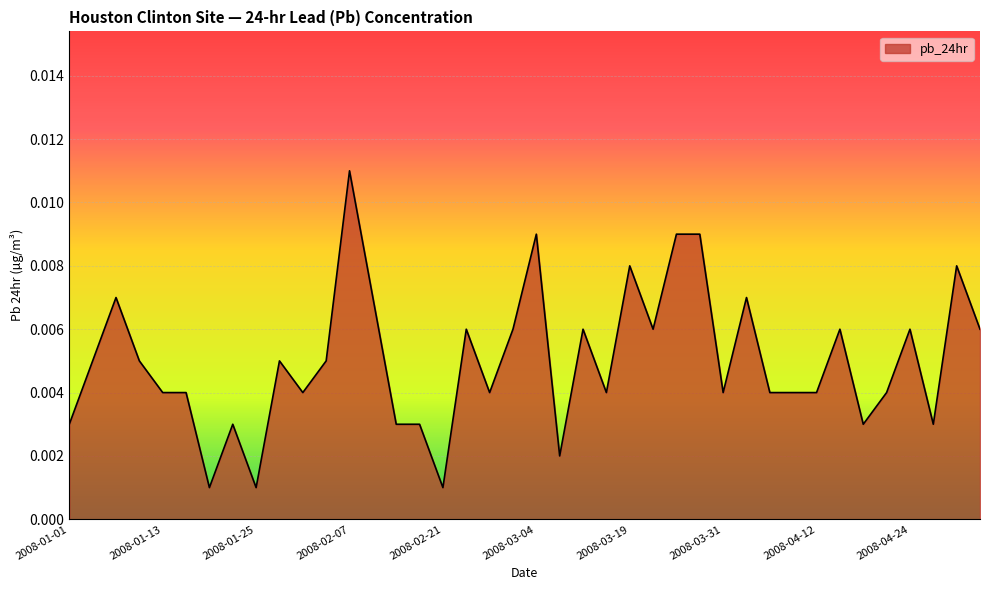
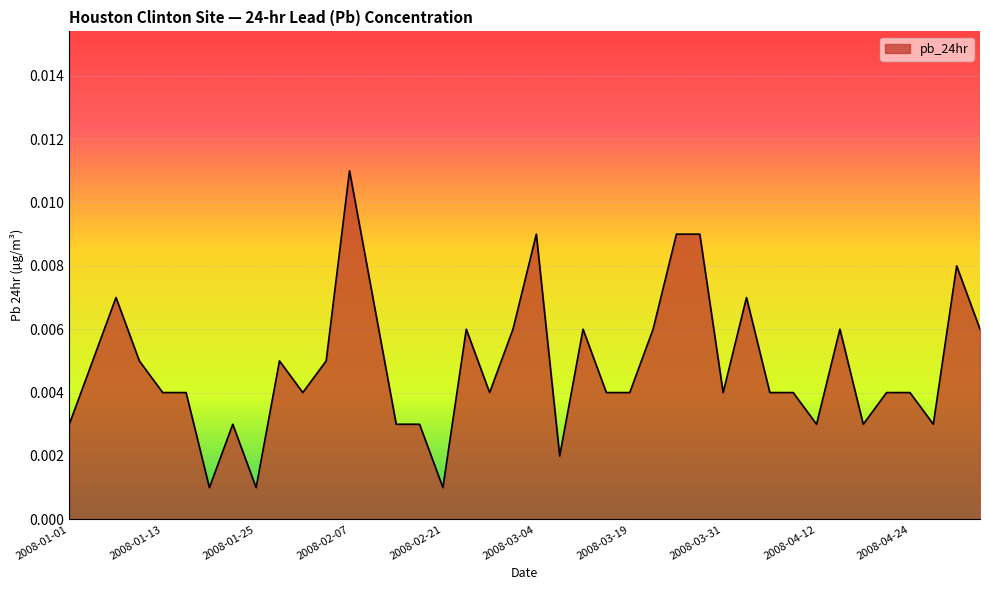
  {
    "2008-01-01": 0.003,
    "2008-01-13": 0.004,
    "2008-01-25": 0.001,
    "2008-02-07": 0.011,
    "2008-02-21": 0.001,
    "2008-03-04": 0.009,
-   "2008-03-19": 0.008,
+   "2008-03-19": 0.004,
    "2008-03-31": 0.004,
-   "2008-04-12": 0.004,
-   "2008-04-24": 0.006
+   "2008-04-12": 0.003,
+   "2008-04-24": 0.004
  }
